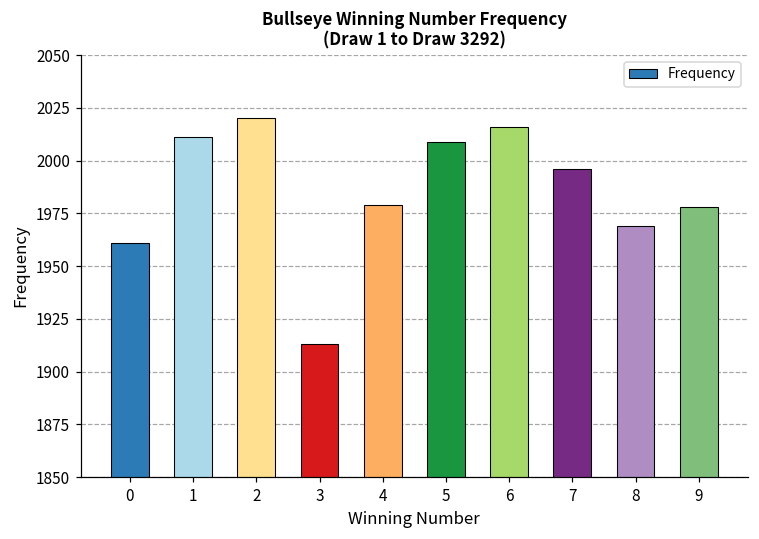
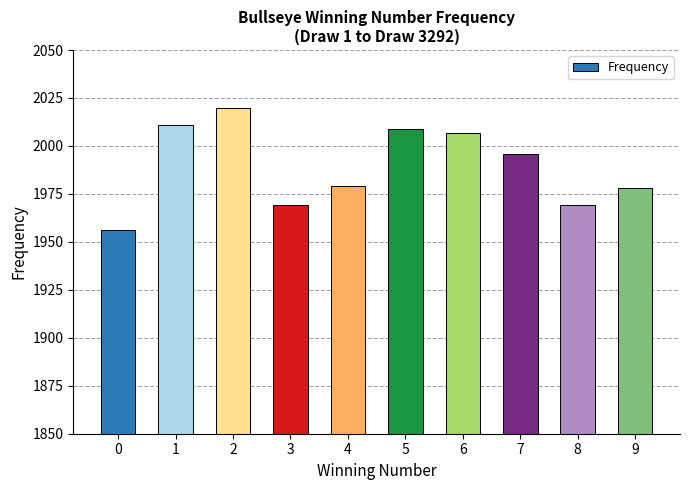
  {
-   "0": 1961,
+   "0": 1956,
    "1": 2011,
    "2": 2020,
-   "3": 1913,
+   "3": 1969,
    "4": 1979,
    "5": 2009,
-   "6": 2016,
+   "6": 2007,
    "7": 1996,
    "8": 1969,
    "9": 1978
  }
